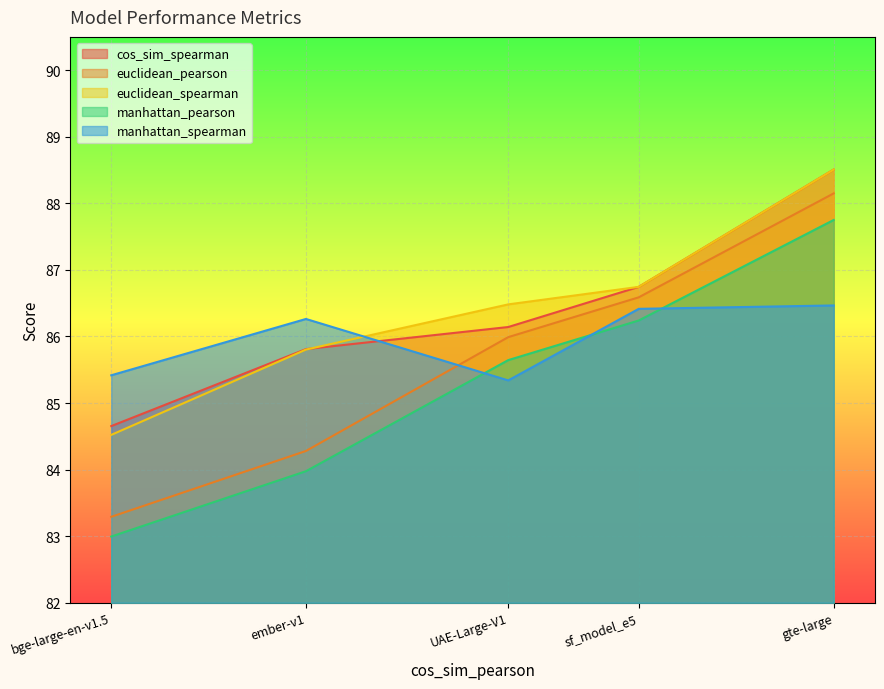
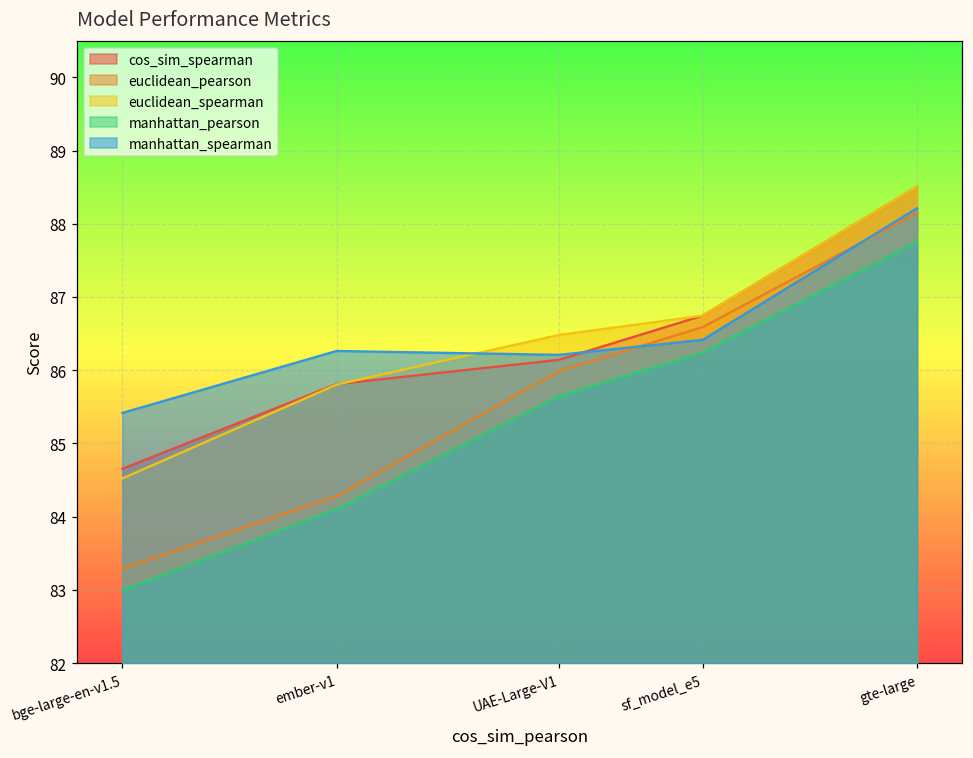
  {
    "manhattan_pearson": {
      "bge-large-en-v1.5": 83.0,
-     "ember-v1": 84.0,
+     "ember-v1": 84.1,
      "UAE-Large-V1": 85.6,
      "sf_model_e5": 86.2,
      "gte-large": 87.8
    },
    "manhattan_spearman": {
      "bge-large-en-v1.5": 85.4,
      "ember-v1": 86.3,
-     "UAE-Large-V1": 85.3,
+     "UAE-Large-V1": 86.2,
      "sf_model_e5": 86.4,
-     "gte-large": 86.5
+     "gte-large": 88.2
    }
  }
